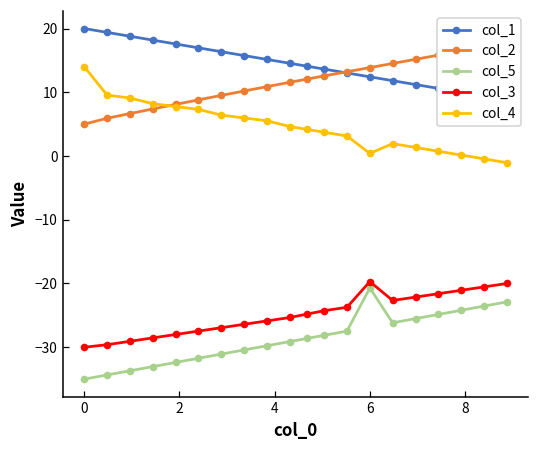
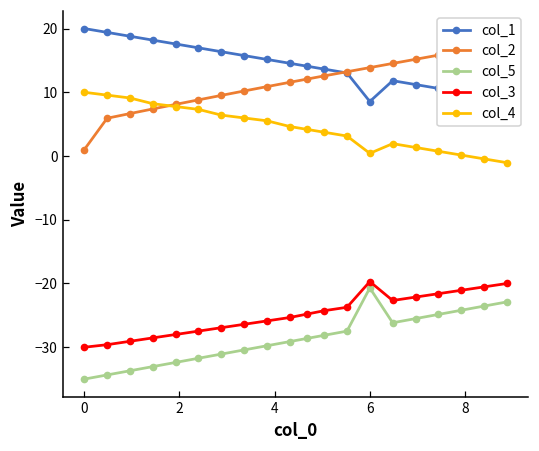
  {
    "col_1": {
      "0": 20,
-     "6": 12
+     "6": 9
    },
    "col_2": {
-     "0": 5,
+     "0": 1,
      "6": 14
    },
    "col_5": {
      "0": -35,
      "6": -21
    },
    "col_3": {
      "0": -30,
      "6": -20
    },
    "col_4": {
-     "0": 14,
+     "0": 10,
      "6": 0
    }
  }
